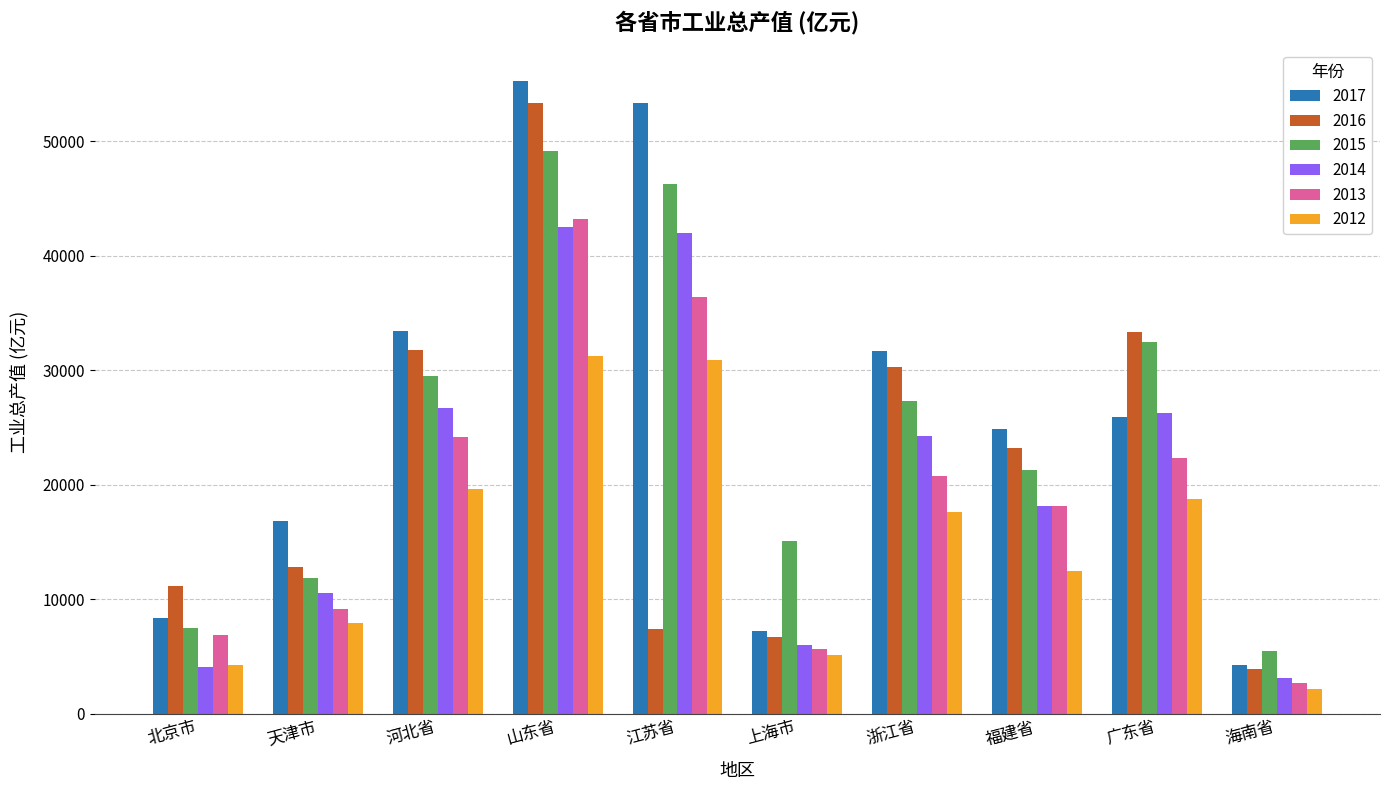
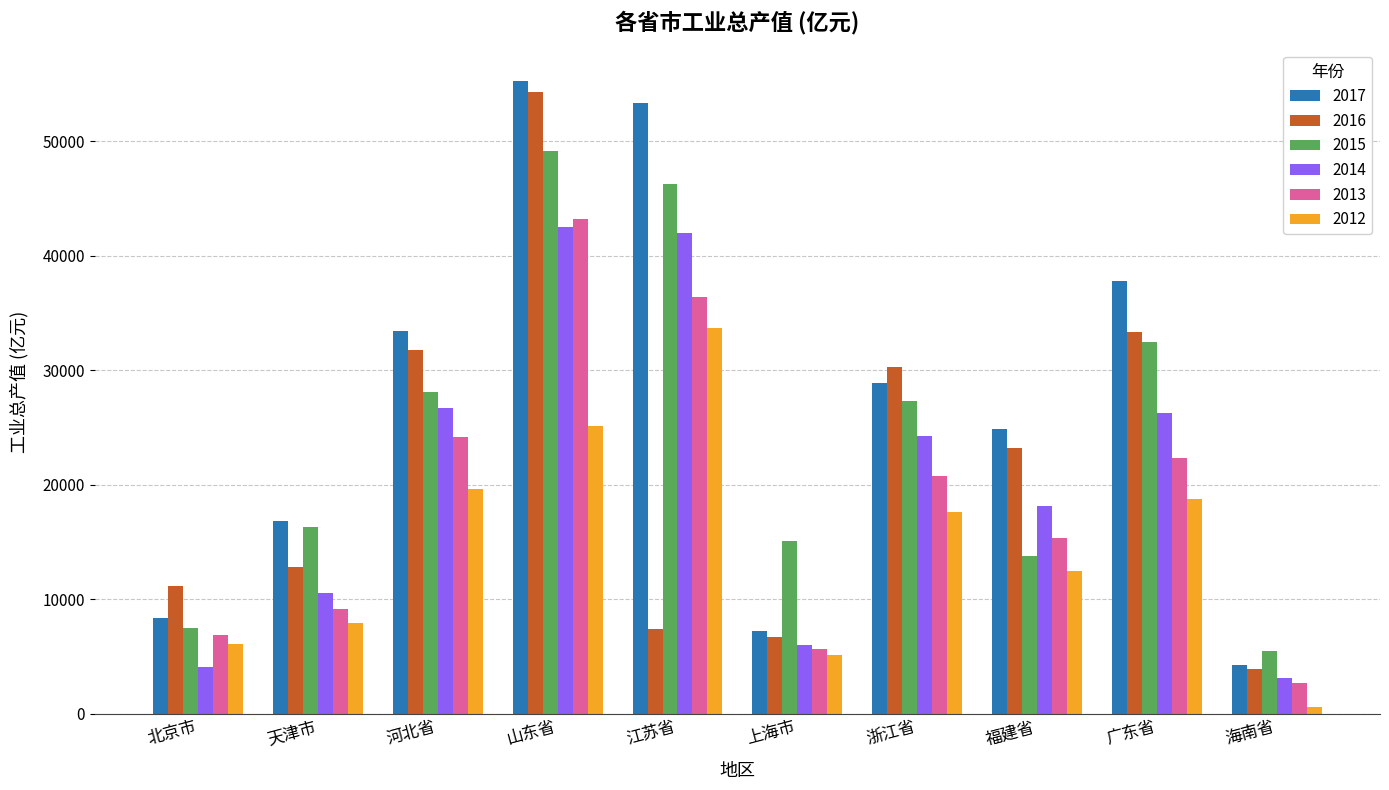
  {
    "2017": {
      "北京市": 8400,
      "天津市": 16800,
      "河北省": 33400,
      "山东省": 55200,
      "江苏省": 53300,
      "上海市": 7200,
-     "浙江省": 31700,
+     "浙江省": 28900,
      "福建省": 24800,
-     "广东省": 25900,
+     "广东省": 37800,
      "海南省": 4200
    },
    "2016": {
      "北京市": 11100,
      "天津市": 12800,
      "河北省": 31800,
-     "山东省": 53300,
+     "山东省": 54300,
      "江苏省": 7400,
      "上海市": 6800,
      "浙江省": 30300,
      "福建省": 23200,
      "广东省": 33300,
      "海南省": 3900
    },
    "2015": {
      "北京市": 7500,
-     "天津市": 11800,
-     "河北省": 29400,
+     "天津市": 16300,
+     "河北省": 28100,
      "山东省": 49100,
      "江苏省": 46200,
      "上海市": 15100,
      "浙江省": 27300,
-     "福建省": 21300,
+     "福建省": 13800,
      "广东省": 32400,
      "海南省": 5500
    },
    "2014": {
      "北京市": 4100,
      "天津市": 10500,
      "河北省": 26700,
      "山东省": 42500,
      "江苏省": 41900,
      "上海市": 6000,
      "浙江省": 24300,
      "福建省": 18200,
      "广东省": 26300,
      "海南省": 3100
    },
    "2013": {
      "北京市": 6800,
      "天津市": 9100,
      "河北省": 24200,
      "山东省": 43200,
      "江苏省": 36400,
      "上海市": 5600,
      "浙江省": 20800,
-     "福建省": 18200,
+     "福建省": 15300,
      "广东省": 22300,
      "海南省": 2700
    },
    "2012": {
-     "北京市": 4300,
+     "北京市": 6100,
      "天津市": 7900,
      "河北省": 19700,
-     "山东省": 31300,
-     "江苏省": 30900,
+     "山东省": 25100,
+     "江苏省": 33700,
      "上海市": 5100,
      "浙江省": 17600,
      "福建省": 12400,
      "广东省": 18800,
-     "海南省": 2100
+     "海南省": 600
    }
  }
